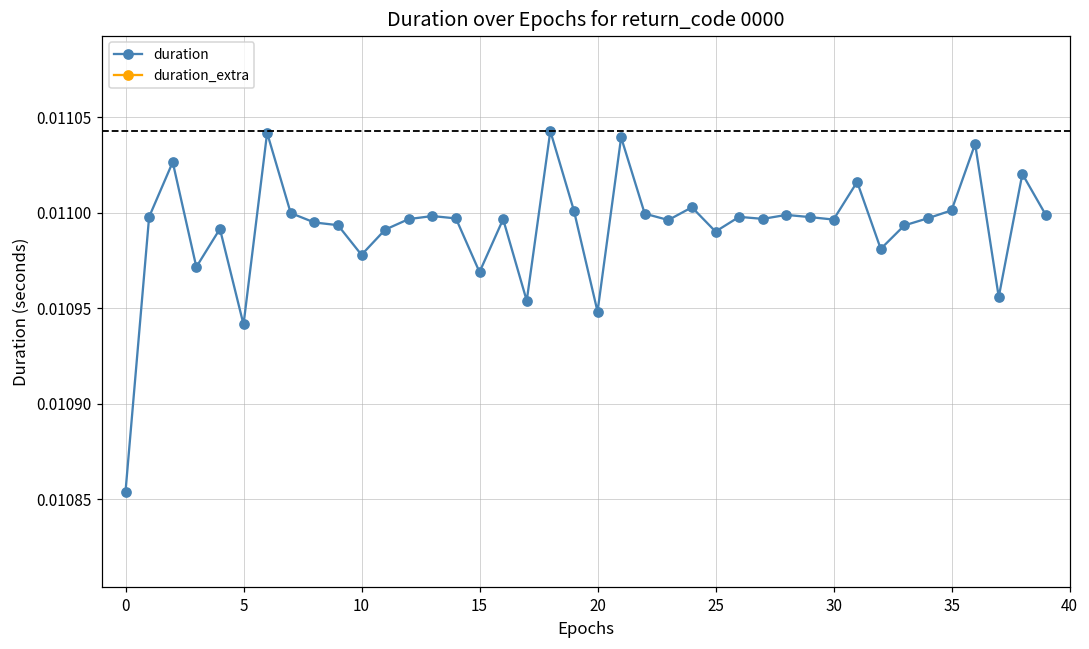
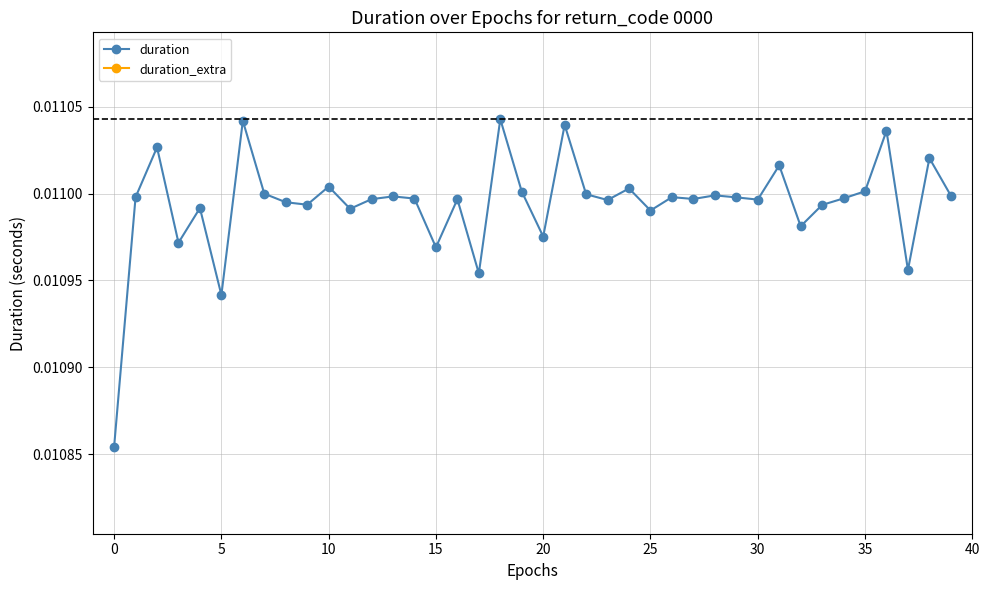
  {
    "duration": {
      "0": 0.010854,
      "5": 0.010942,
-     "10": 0.010978,
+     "10": 0.011004,
      "15": 0.010969,
-     "20": 0.010948,
+     "20": 0.010975,
      "25": 0.010990,
      "30": 0.010997,
      "35": 0.011001
    }
  }
